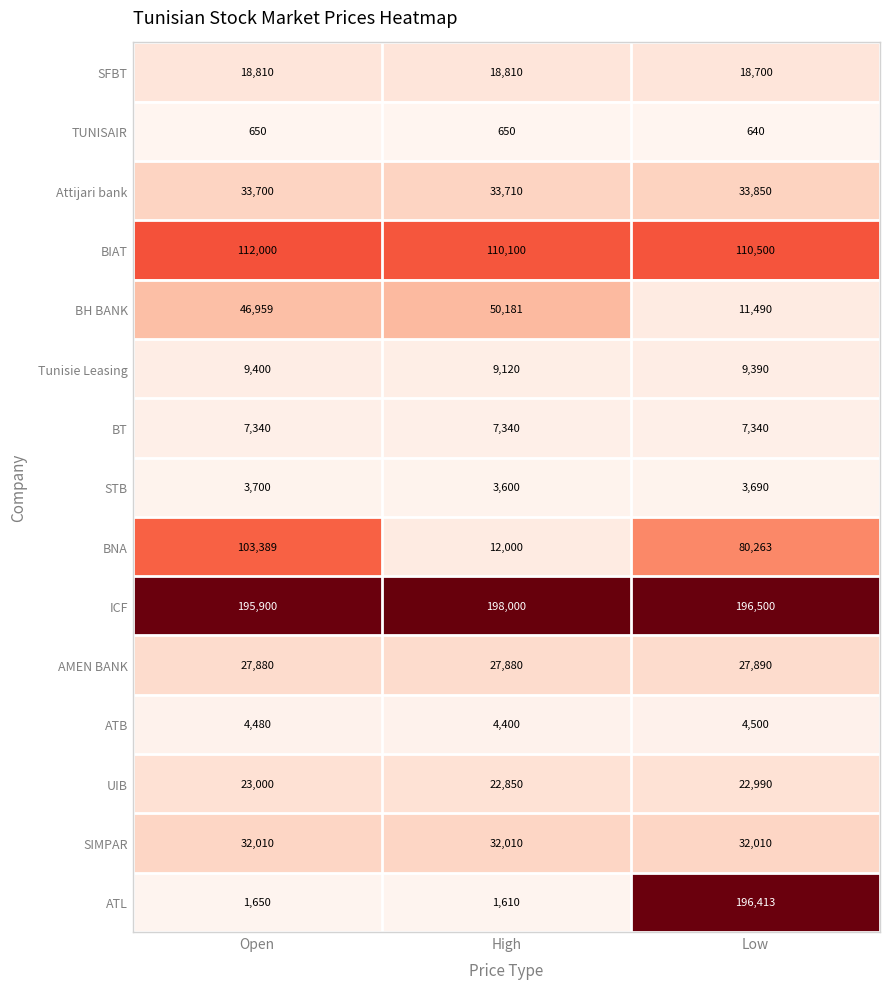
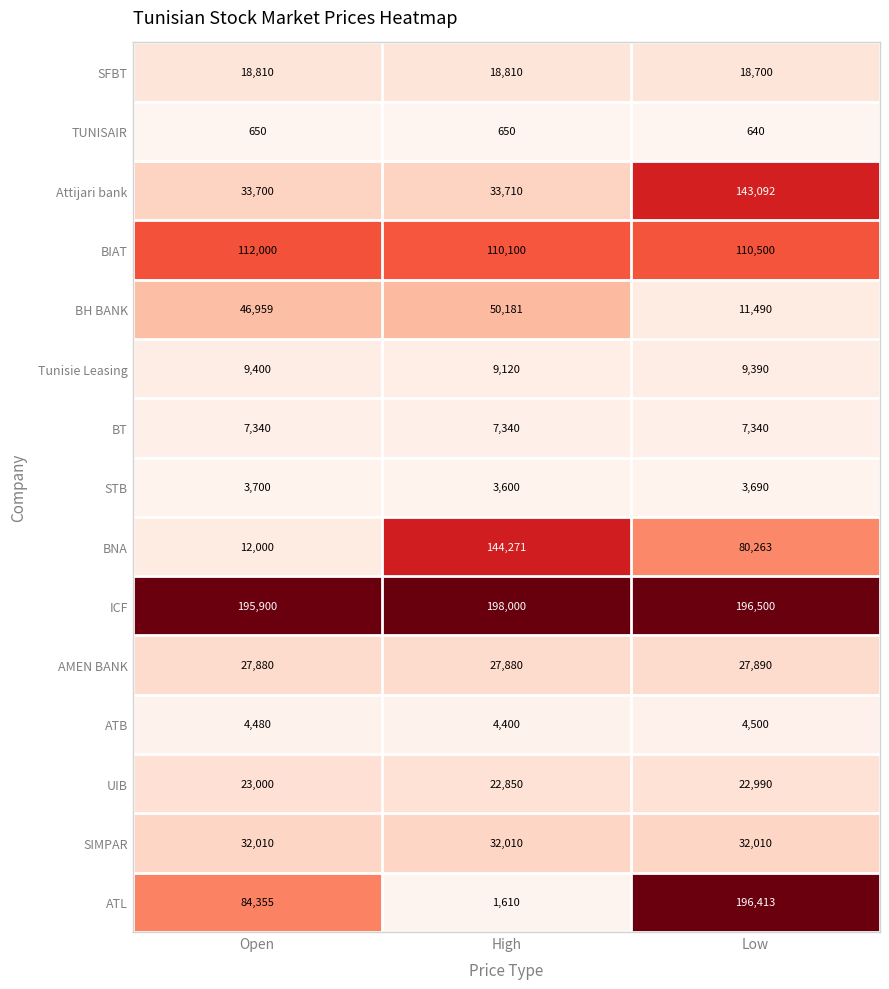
  {
    "SFBT": {
      "Open": "18,810",
      "High": "18,810",
      "Low": "18,700"
    },
    "TUNISAIR": {
      "Open": "650",
      "High": "650",
      "Low": "640"
    },
    "Attijari bank": {
      "Open": "33,700",
      "High": "33,710",
-     "Low": "33,850"
+     "Low": "143,092"
    },
    "BIAT": {
      "Open": "112,000",
      "High": "110,100",
      "Low": "110,500"
    },
    "BH BANK": {
      "Open": "46,959",
      "High": "50,181",
      "Low": "11,490"
    },
    "Tunisie Leasing": {
      "Open": "9,400",
      "High": "9,120",
      "Low": "9,390"
    },
    "BT": {
      "Open": "7,340",
      "High": "7,340",
      "Low": "7,340"
    },
    "STB": {
      "Open": "3,700",
      "High": "3,600",
      "Low": "3,690"
    },
    "BNA": {
-     "Open": "103,389",
-     "High": "12,000",
+     "Open": "12,000",
+     "High": "144,271",
      "Low": "80,263"
    },
    "ICF": {
      "Open": "195,900",
      "High": "198,000",
      "Low": "196,500"
    },
    "AMEN BANK": {
      "Open": "27,880",
      "High": "27,880",
      "Low": "27,890"
    },
    "ATB": {
      "Open": "4,480",
      "High": "4,400",
      "Low": "4,500"
    },
    "UIB": {
      "Open": "23,000",
      "High": "22,850",
      "Low": "22,990"
    },
    "SIMPAR": {
      "Open": "32,010",
      "High": "32,010",
      "Low": "32,010"
    },
    "ATL": {
-     "Open": "1,650",
+     "Open": "84,355",
      "High": "1,610",
      "Low": "196,413"
    }
  }
